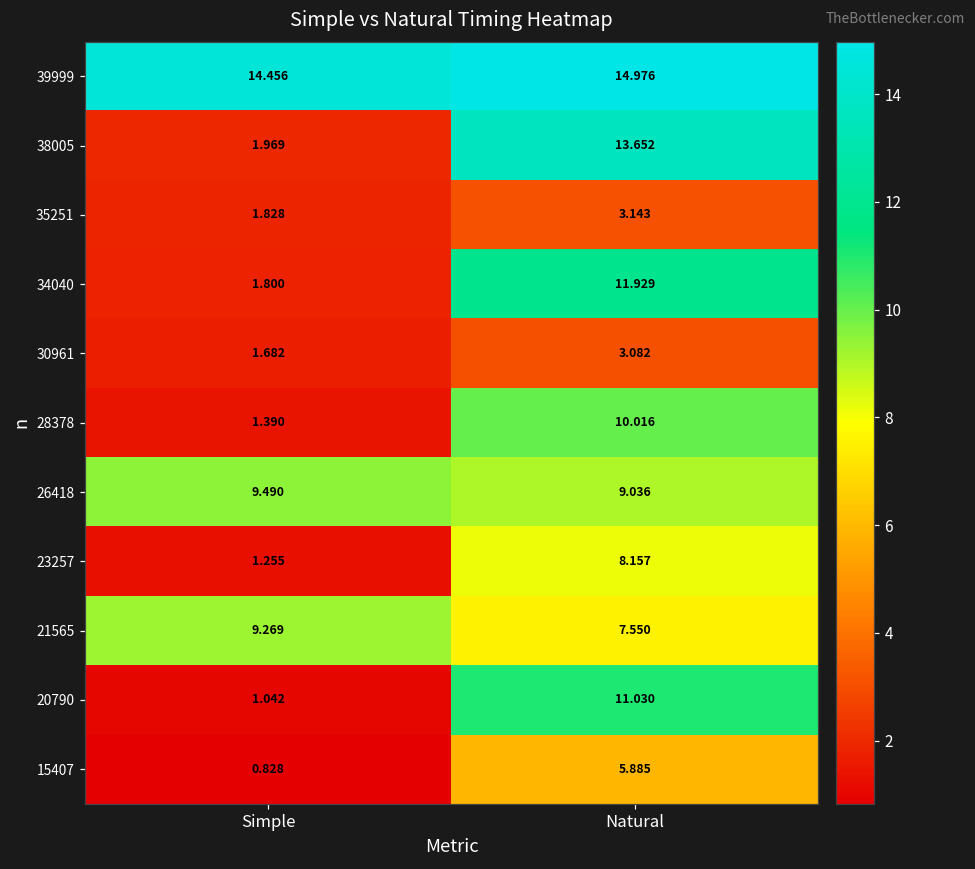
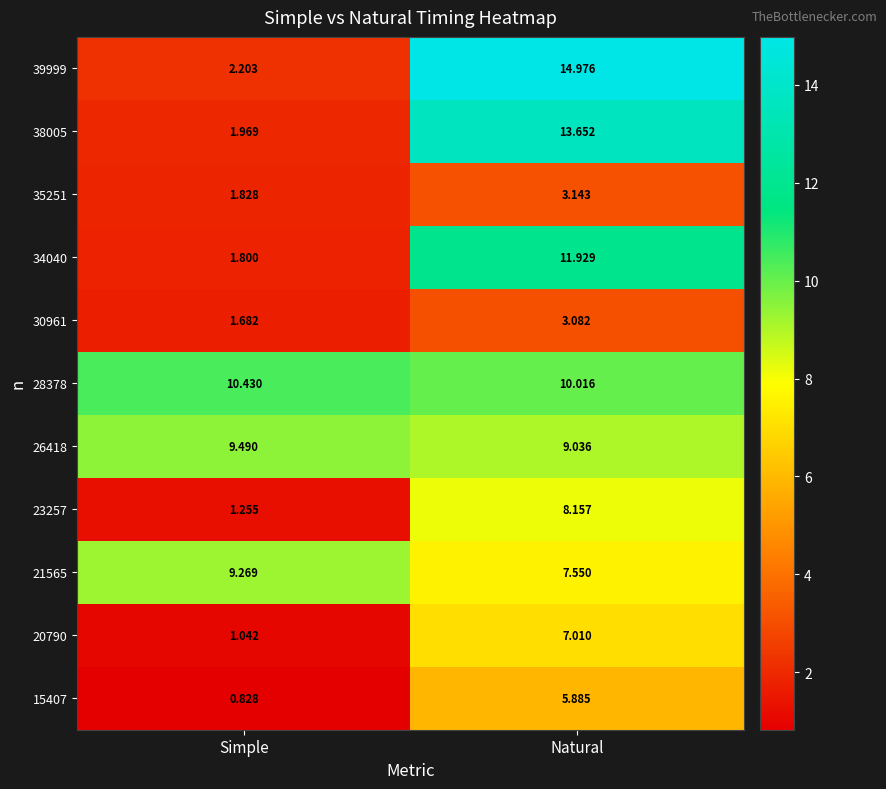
  {
    "39999": {
-     "Simple": 14.456,
+     "Simple": 2.203,
      "Natural": 14.976
    },
    "38005": {
      "Simple": 1.969,
      "Natural": 13.652
    },
    "35251": {
      "Simple": 1.828,
      "Natural": 3.143
    },
    "34040": {
      "Simple": 1.800,
      "Natural": 11.929
    },
    "30961": {
      "Simple": 1.682,
      "Natural": 3.082
    },
    "28378": {
-     "Simple": 1.390,
+     "Simple": 10.430,
      "Natural": 10.016
    },
    "26418": {
      "Simple": 9.490,
      "Natural": 9.036
    },
    "23257": {
      "Simple": 1.255,
      "Natural": 8.157
    },
    "21565": {
      "Simple": 9.269,
      "Natural": 7.550
    },
    "20790": {
      "Simple": 1.042,
-     "Natural": 11.030
+     "Natural": 7.010
    },
    "15407": {
      "Simple": 0.828,
      "Natural": 5.885
    }
  }
